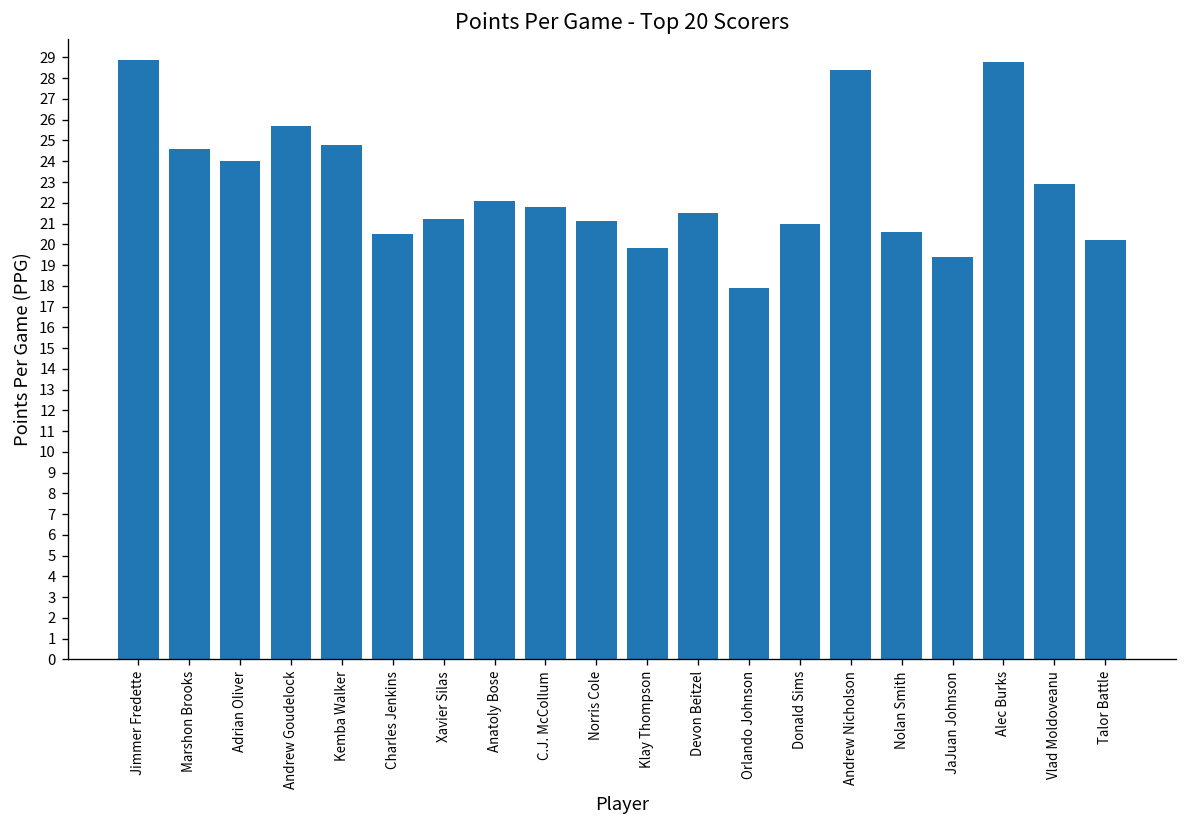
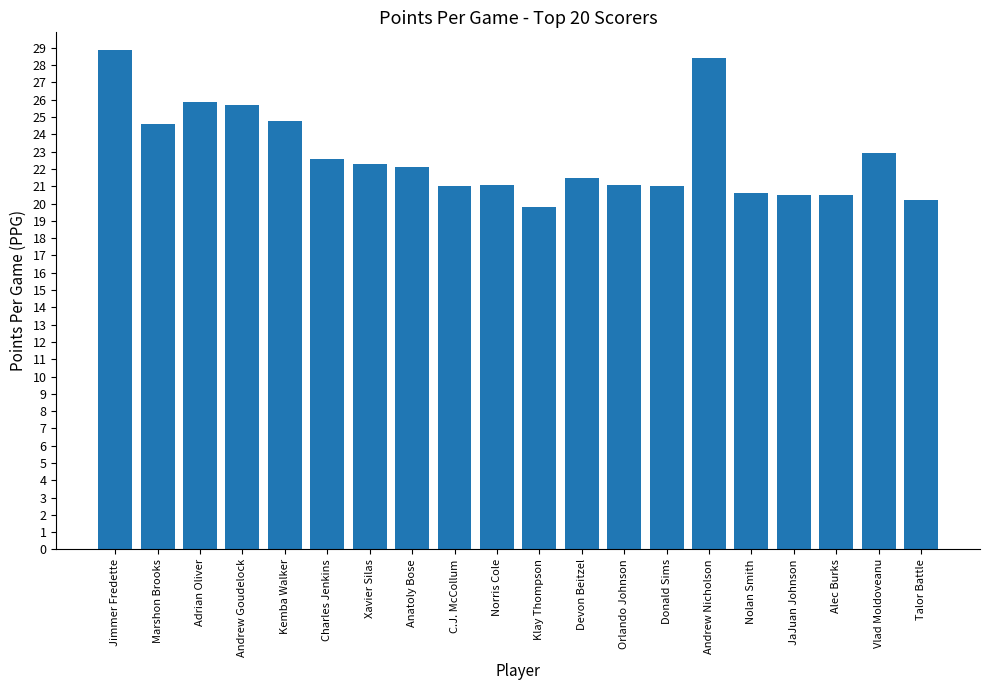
  {
    "Jimmer Fredette": 28.9,
    "Marshon Brooks": 24.6,
-   "Adrian Oliver": 24.0,
+   "Adrian Oliver": 25.9,
    "Andrew Goudelock": 25.7,
    "Kemba Walker": 24.8,
-   "Charles Jenkins": 20.5,
-   "Xavier Silas": 21.2,
+   "Charles Jenkins": 22.6,
+   "Xavier Silas": 22.3,
    "Anatoly Bose": 22.1,
-   "C.J. McCollum": 21.8,
+   "C.J. McCollum": 21.0,
    "Norris Cole": 21.1,
    "Klay Thompson": 19.8,
    "Devon Beitzel": 21.5,
-   "Orlando Johnson": 17.9,
+   "Orlando Johnson": 21.1,
    "Donald Sims": 21.0,
    "Andrew Nicholson": 28.4,
    "Nolan Smith": 20.6,
-   "JaJuan Johnson": 19.4,
-   "Alec Burks": 28.8,
+   "JaJuan Johnson": 20.5,
+   "Alec Burks": 20.5,
    "Vlad Moldoveanu": 22.9,
    "Talor Battle": 20.2
  }
